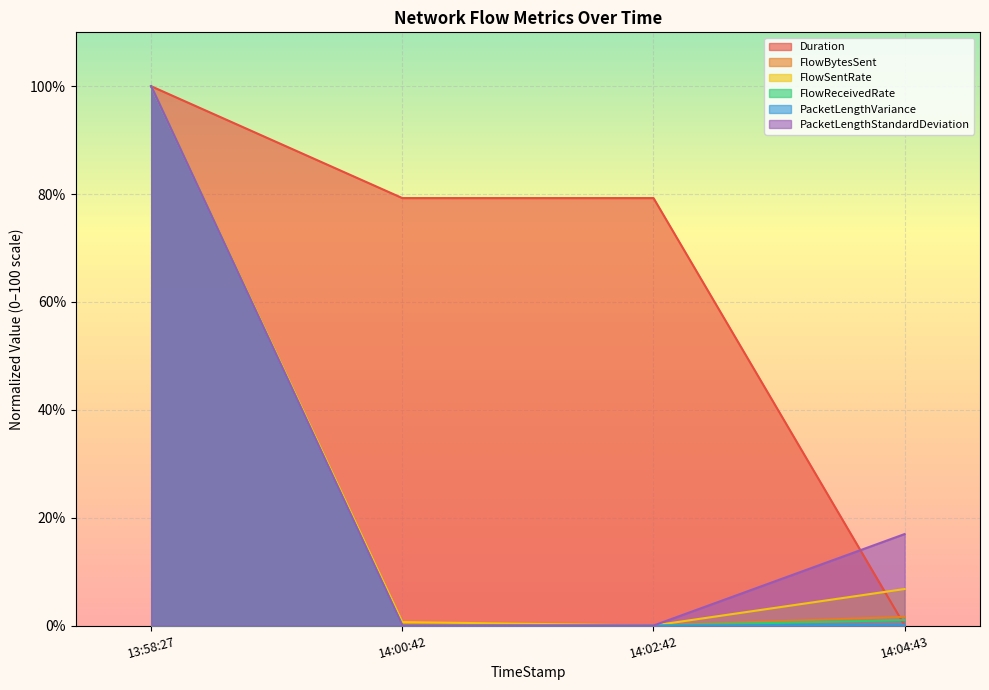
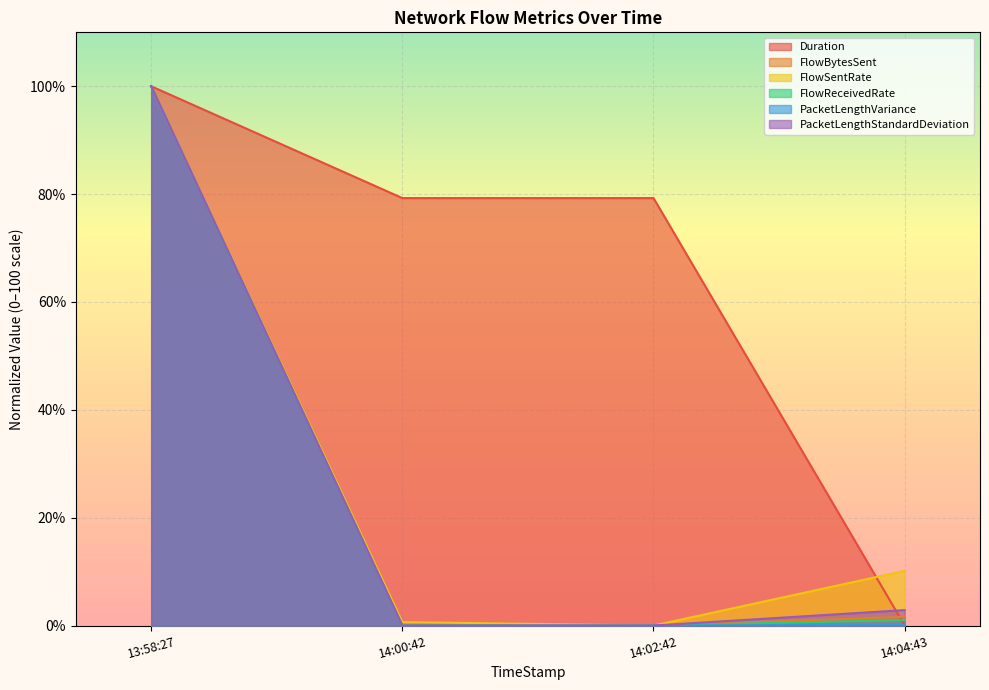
  {
    "FlowSentRate": {
-     "14:04:43": "7%"
+     "14:04:43": "10%"
    },
    "FlowReceivedRate": {
      "14:04:43": "1%"
    },
    "PacketLengthStandardDeviation": {
-     "14:04:43": "17%"
+     "14:04:43": "3%"
    }
  }
